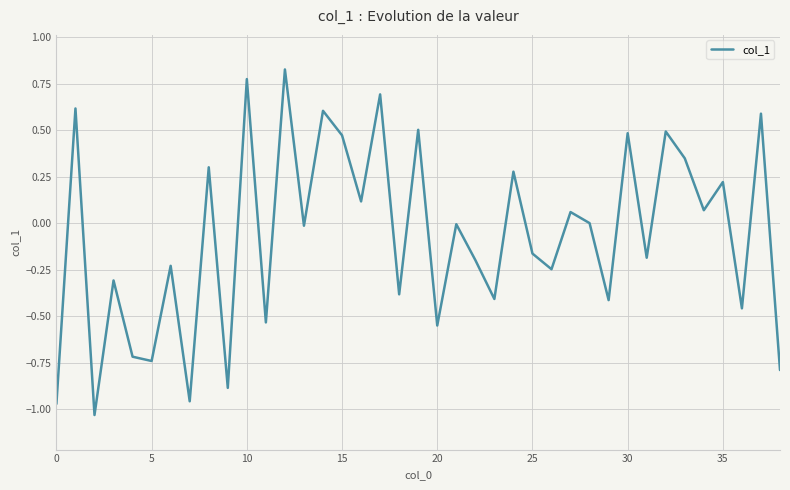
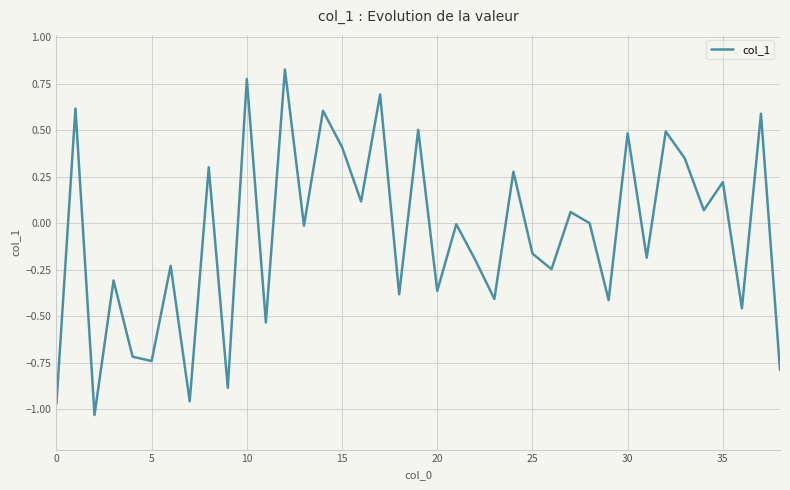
  {
    "0": -0.97,
    "5": -0.74,
    "10": 0.77,
-   "15": 0.47,
-   "20": -0.55,
+   "15": 0.41,
+   "20": -0.36,
    "25": -0.16,
    "30": 0.48,
    "35": 0.22
  }
